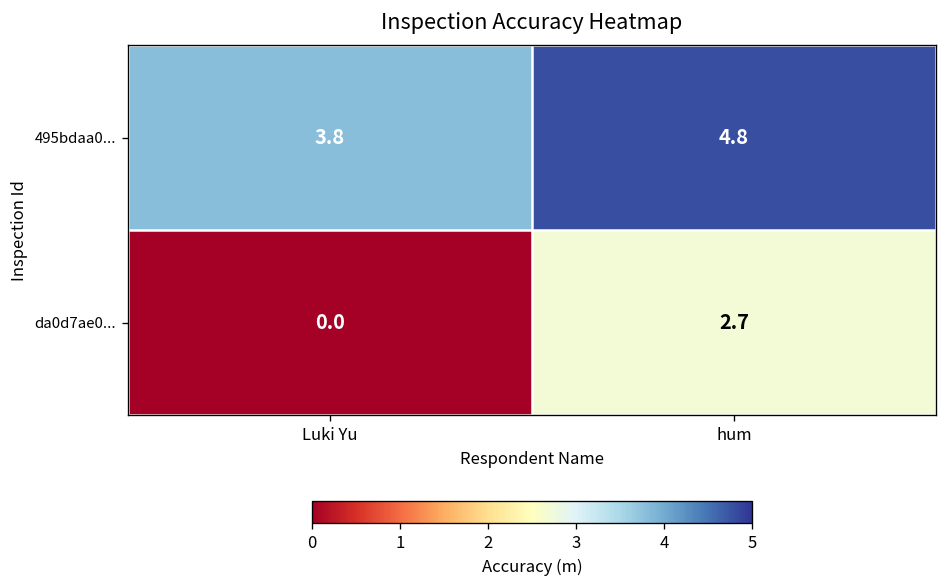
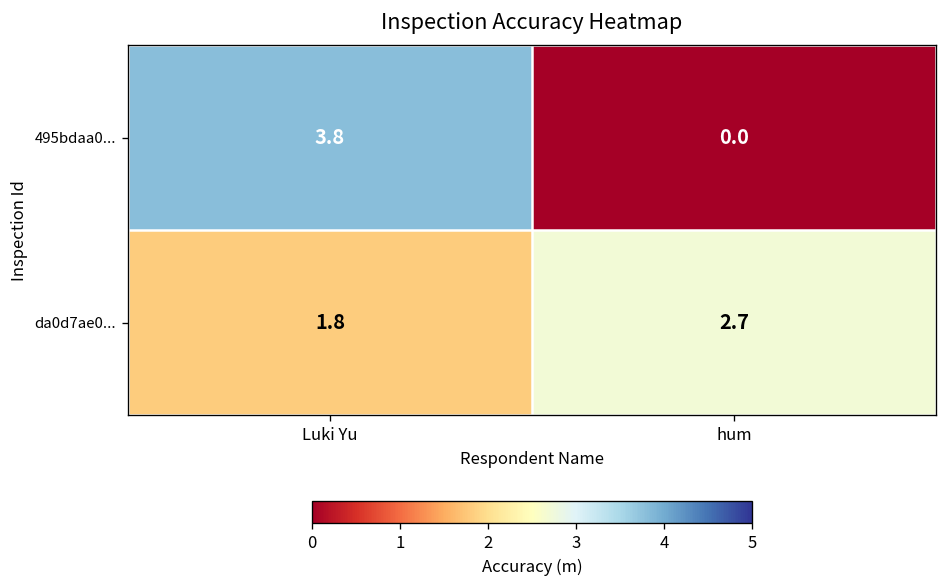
  {
    "495bdaa0...": {
      "Luki Yu": 3.8,
-     "hum": 4.8
+     "hum": 0.0
    },
    "da0d7ae0...": {
-     "Luki Yu": 0.0,
+     "Luki Yu": 1.8,
      "hum": 2.7
    }
  }
